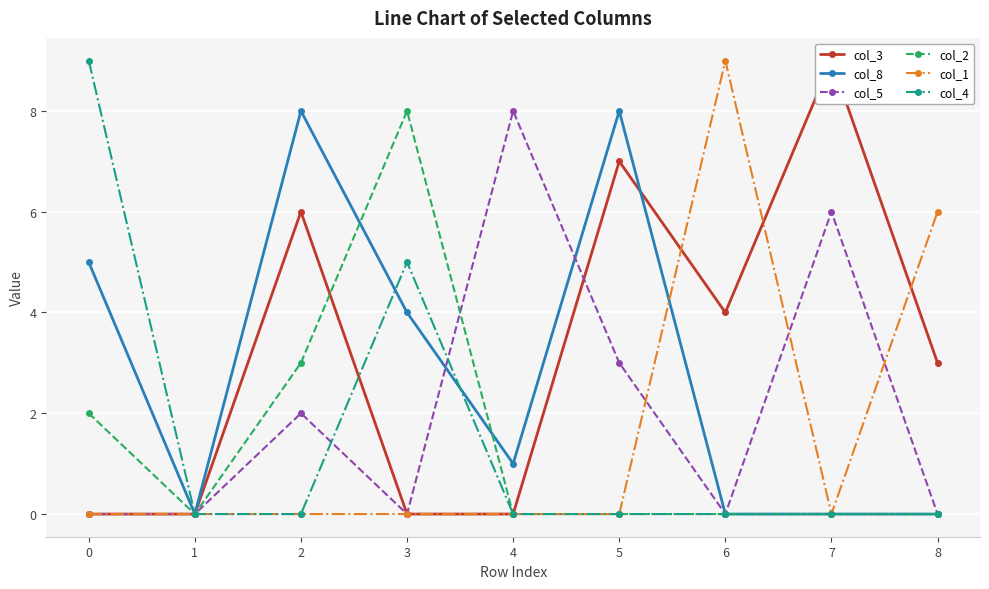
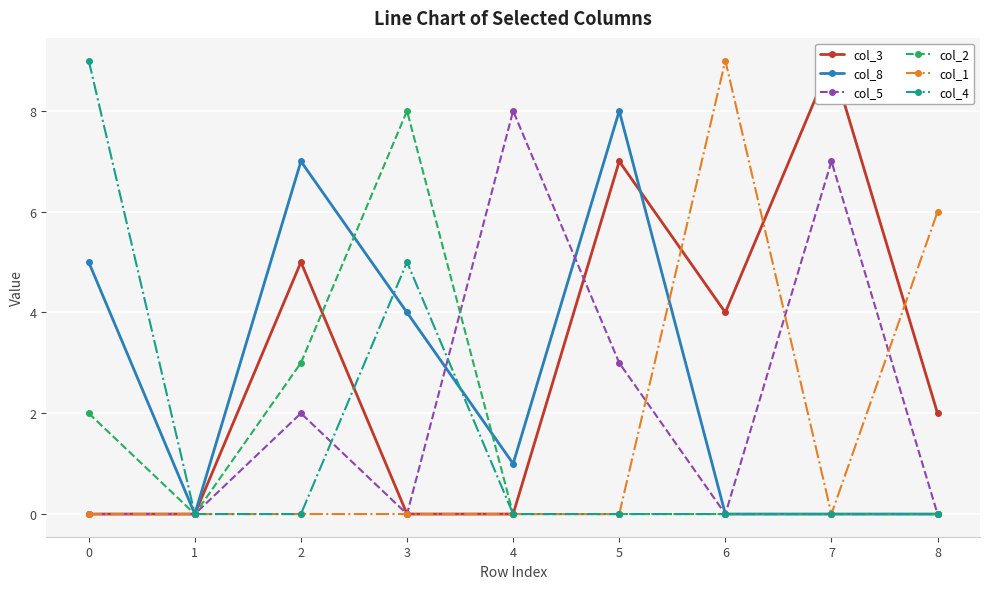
  {
    "col_3": {
-     "2": 6,
+     "2": 5,
      "5": 7,
      "6": 4,
-     "8": 3
+     "8": 2
    },
    "col_8": {
      "0": 5,
-     "2": 8,
+     "2": 7,
      "3": 4,
      "4": 1,
      "5": 8
    },
    "col_5": {
      "2": 2,
      "4": 8,
      "5": 3,
-     "7": 6
+     "7": 7
    },
    "col_1": {
      "6": 9,
      "8": 6
    }
  }
